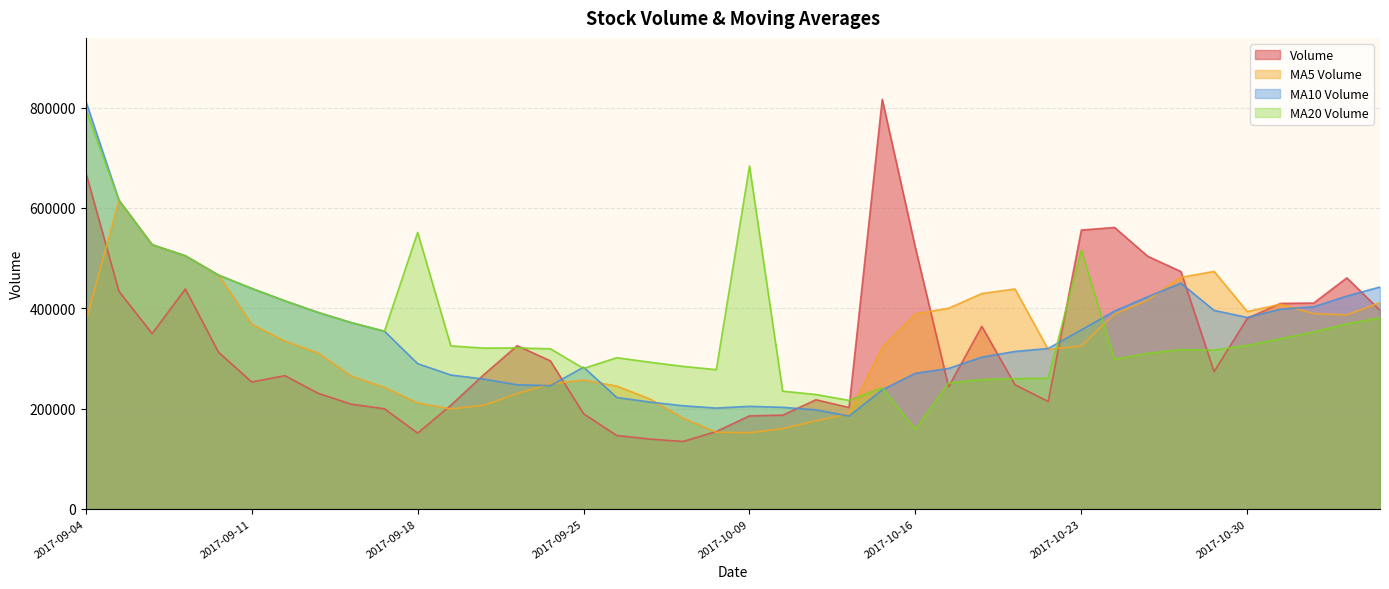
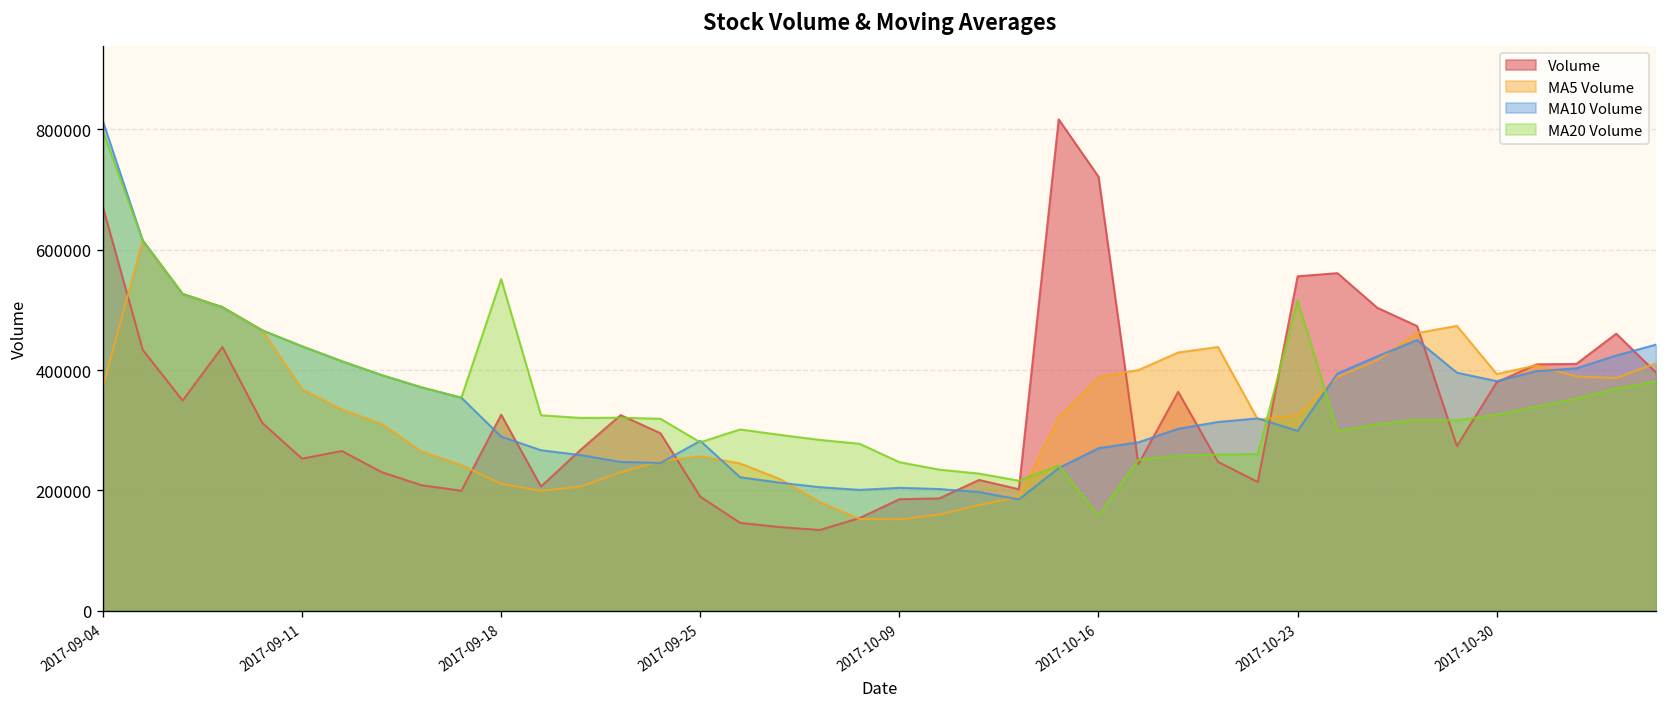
  {
    "Volume": {
      "2017-09-04": 670000,
      "2017-09-11": 250000,
-     "2017-09-18": 150000,
+     "2017-09-18": 330000,
      "2017-09-25": 190000,
      "2017-10-09": 190000,
-     "2017-10-16": 520000,
+     "2017-10-16": 720000,
      "2017-10-23": 560000
    },
    "MA5 Volume": {
      "2017-09-04": 370000,
      "2017-09-11": 370000,
      "2017-09-18": 210000,
      "2017-09-25": 260000,
      "2017-10-09": 150000,
      "2017-10-16": 390000,
      "2017-10-23": 320000,
      "2017-10-30": 390000
    },
    "MA10 Volume": {
      "2017-09-04": 810000,
      "2017-09-18": 290000,
      "2017-10-09": 200000,
      "2017-10-16": 270000,
-     "2017-10-23": 360000
+     "2017-10-23": 300000
    },
    "MA20 Volume": {
      "2017-09-04": 800000,
      "2017-09-18": 550000,
-     "2017-10-09": 680000,
+     "2017-10-09": 250000,
      "2017-10-16": 160000,
      "2017-10-23": 520000,
      "2017-10-30": 330000
    }
  }
